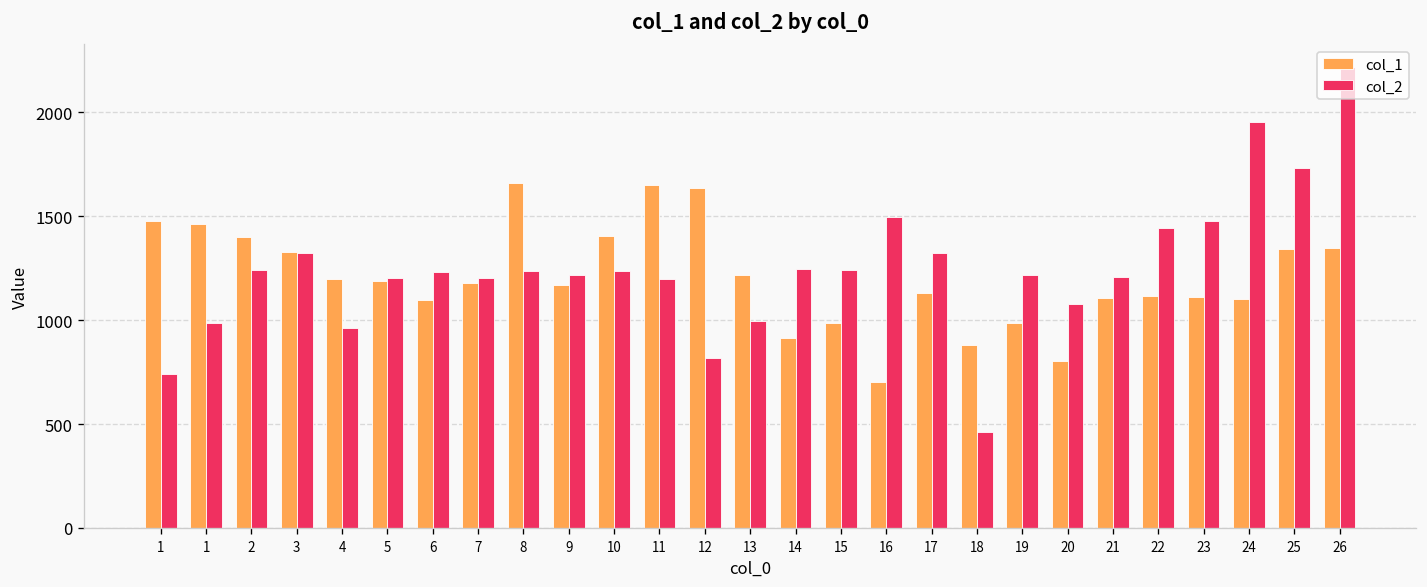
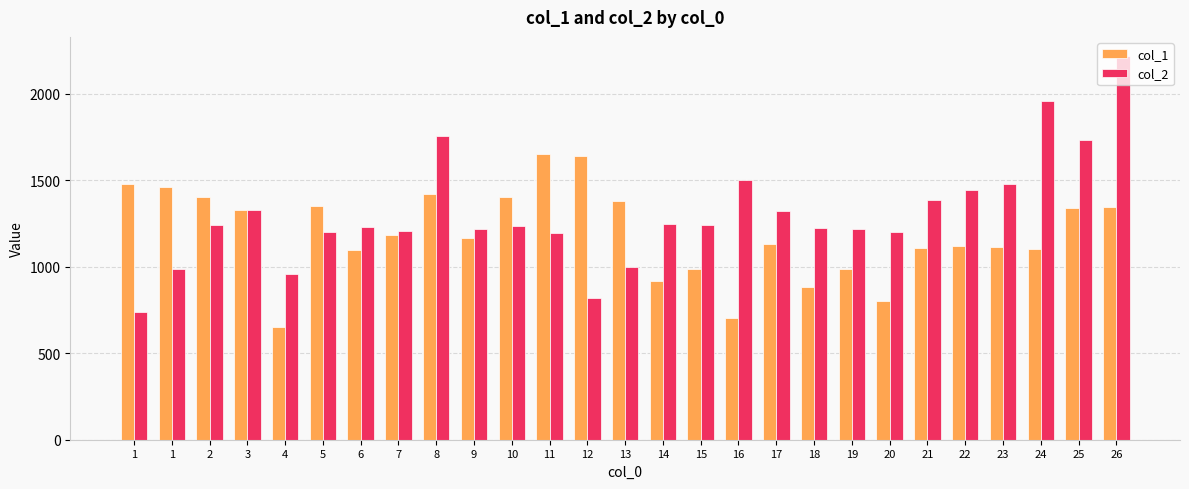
  {
    "col_1": {
      "2": 1400,
      "3": 1330,
-     "4": 1200,
-     "5": 1190,
+     "4": 650,
+     "5": 1350,
      "6": 1100,
      "7": 1180,
-     "8": 1660,
+     "8": 1420,
      "9": 1170,
      "10": 1400,
      "11": 1650,
      "12": 1640,
-     "13": 1220,
+     "13": 1380,
      "14": 910,
      "15": 990,
      "16": 700,
      "17": 1130,
      "18": 880,
      "19": 980,
      "20": 800,
      "21": 1110,
      "22": 1120,
      "23": 1110,
      "24": 1100,
      "25": 1340,
      "26": 1350
    },
    "col_2": {
      "2": 1240,
      "3": 1320,
      "4": 960,
      "5": 1200,
      "6": 1230,
      "7": 1210,
-     "8": 1230,
+     "8": 1760,
      "9": 1220,
      "10": 1240,
      "11": 1200,
      "12": 820,
      "13": 1000,
      "14": 1250,
      "15": 1240,
      "16": 1500,
      "17": 1320,
-     "18": 460,
+     "18": 1220,
      "19": 1220,
-     "20": 1080,
-     "21": 1210,
+     "20": 1200,
+     "21": 1390,
      "22": 1440,
      "23": 1480,
      "24": 1950,
      "25": 1730
    }
  }
